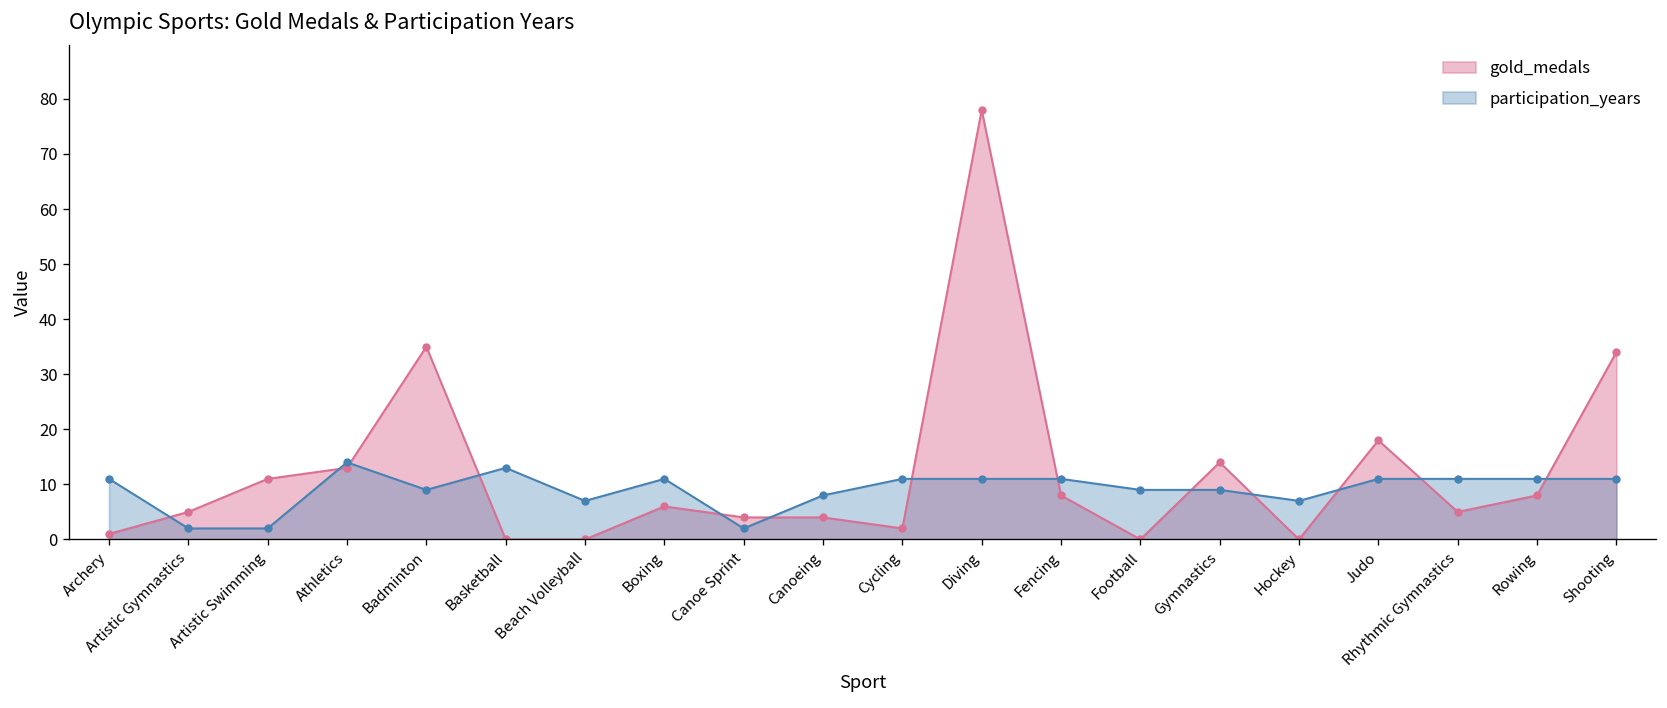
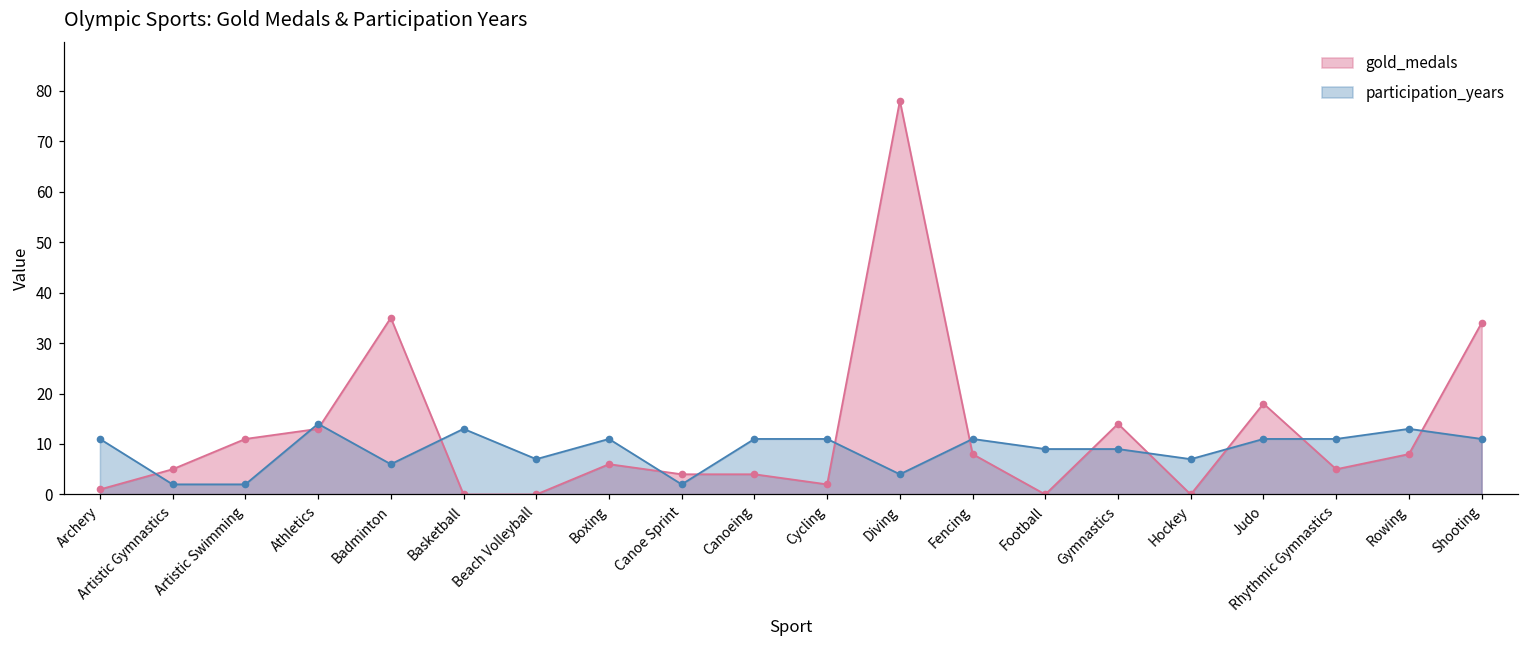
  {
    "gold_medals": {
      "Archery": 1,
      "Artistic Gymnastics": 5,
      "Artistic Swimming": 11,
      "Athletics": 13,
      "Badminton": 35,
      "Basketball": 0,
      "Beach Volleyball": 0,
      "Boxing": 6,
      "Canoe Sprint": 4,
      "Canoeing": 4,
      "Cycling": 2,
      "Diving": 78,
      "Fencing": 8,
      "Football": 0,
      "Gymnastics": 14,
      "Hockey": 0,
      "Judo": 18,
      "Rhythmic Gymnastics": 5,
      "Rowing": 8,
      "Shooting": 34
    },
    "participation_years": {
      "Archery": 11,
      "Artistic Gymnastics": 2,
      "Artistic Swimming": 2,
      "Athletics": 14,
-     "Badminton": 9,
+     "Badminton": 6,
      "Basketball": 13,
      "Beach Volleyball": 7,
      "Boxing": 11,
      "Canoe Sprint": 2,
-     "Canoeing": 8,
+     "Canoeing": 11,
      "Cycling": 11,
-     "Diving": 11,
+     "Diving": 4,
      "Fencing": 11,
      "Football": 9,
      "Gymnastics": 9,
      "Hockey": 7,
      "Judo": 11,
      "Rhythmic Gymnastics": 11,
-     "Rowing": 11,
+     "Rowing": 13,
      "Shooting": 11
    }
  }
